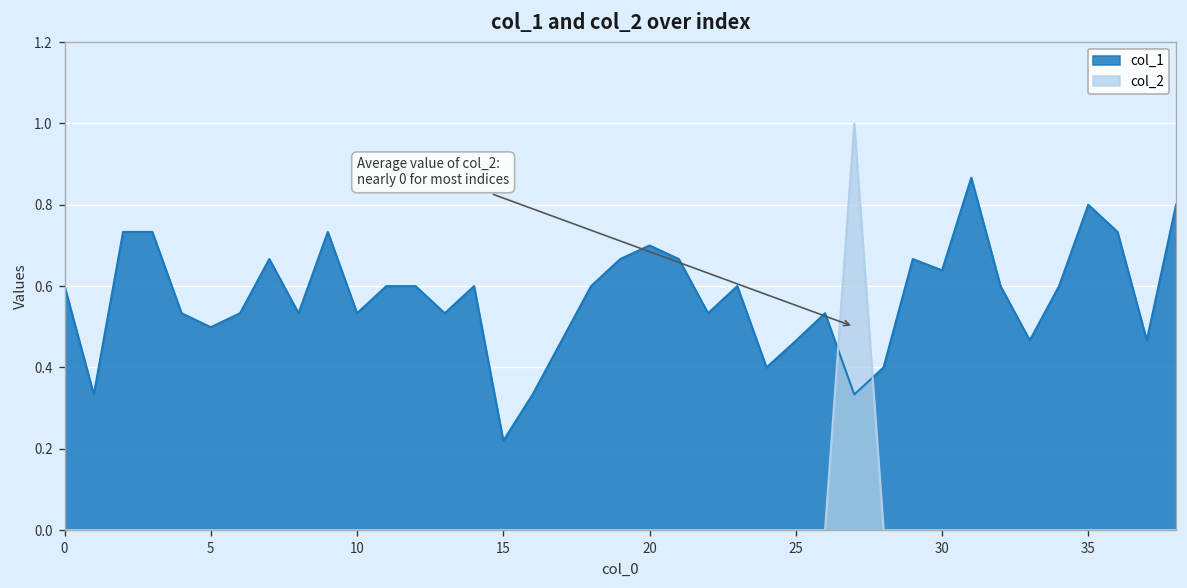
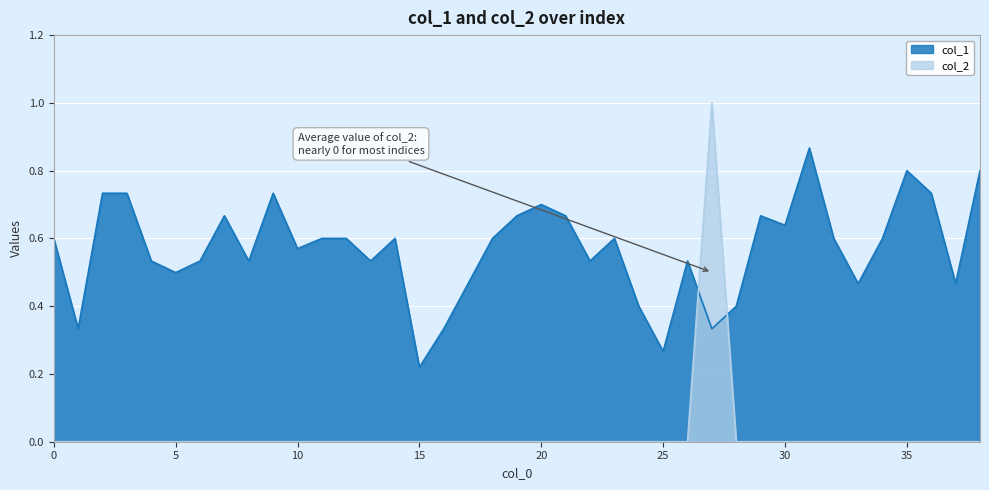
  {
    "col_1": {
      "0": 0.60,
      "5": 0.50,
-     "10": 0.53,
+     "10": 0.57,
      "15": 0.22,
-     "25": 0.47,
+     "25": 0.27,
      "30": 0.64,
      "35": 0.80
    },
    "col_2": {
      "0": 0.00,
      "5": 0.00,
      "10": 0.00,
      "15": 0.00,
      "20": 0.00,
      "25": 0.00,
      "30": 0.00,
      "35": 0.00
    }
  }
